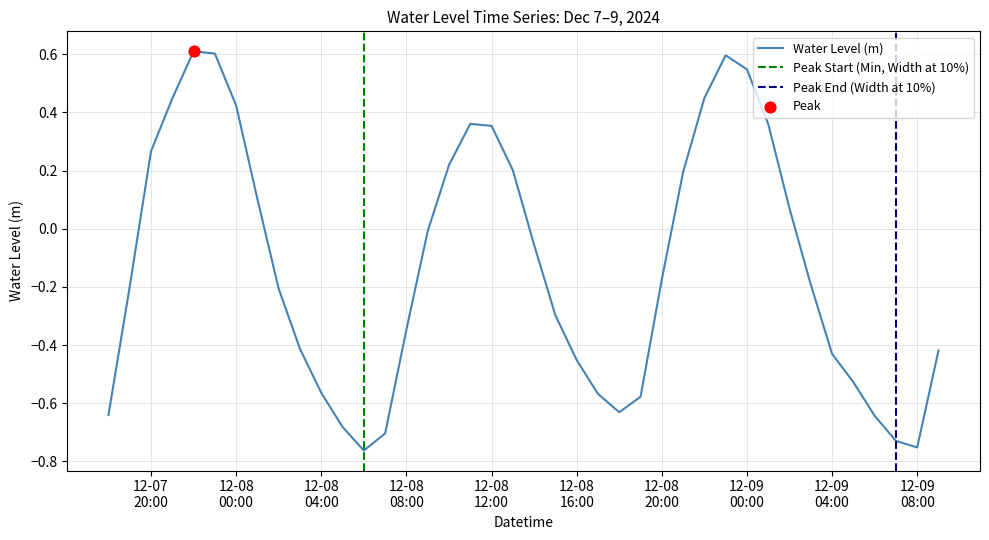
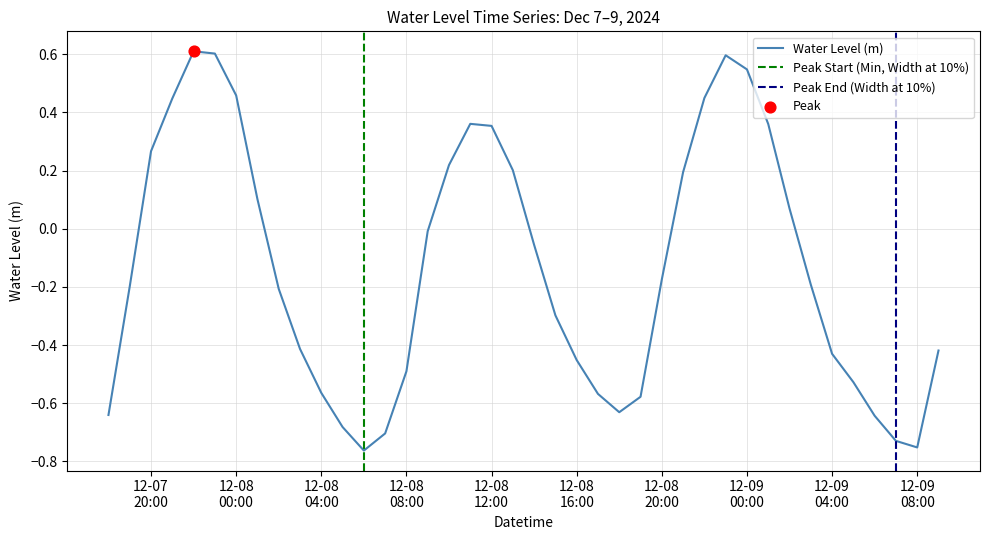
  {
    "Water Level (m)": {
      "12-07 20:00": 0.27,
-     "12-08 00:00": 0.42,
+     "12-08 00:00": 0.46,
      "12-08 04:00": -0.56,
-     "12-08 08:00": -0.35,
+     "12-08 08:00": -0.49,
      "12-08 12:00": 0.35,
      "12-08 16:00": -0.45,
      "12-08 20:00": -0.17,
      "12-09 00:00": 0.55,
      "12-09 04:00": -0.43,
      "12-09 08:00": -0.75
    }
  }
